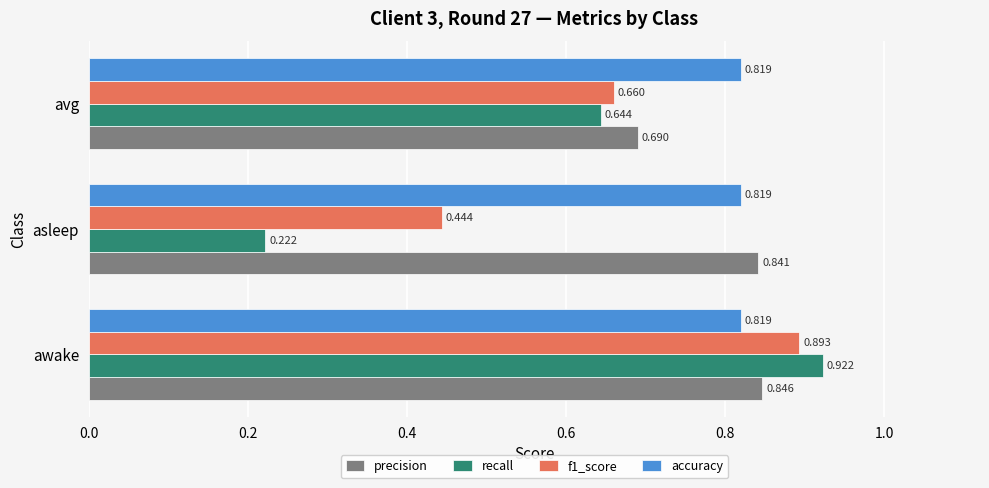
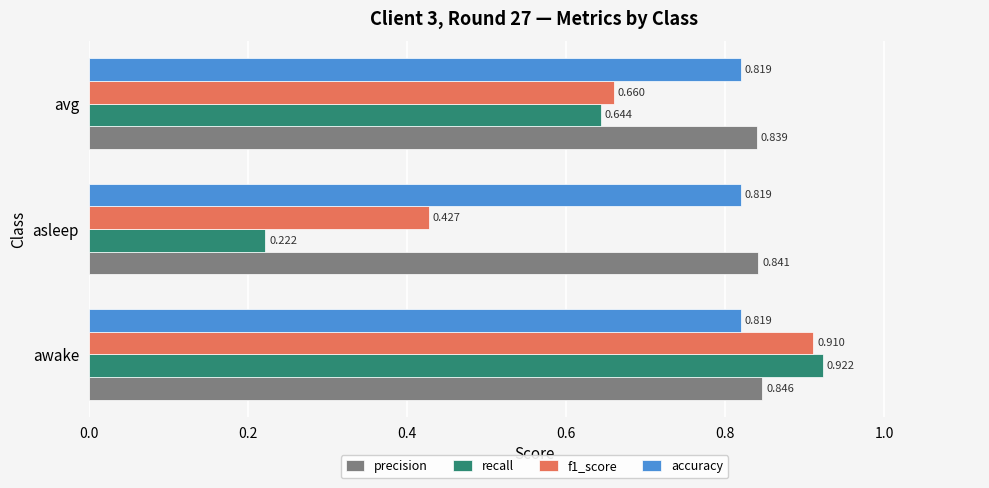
  {
    "precision": {
-     "avg": 0.690,
+     "avg": 0.839,
      "asleep": 0.841,
      "awake": 0.846
    },
    "recall": {
      "avg": 0.644,
      "asleep": 0.222,
      "awake": 0.922
    },
    "f1_score": {
      "avg": 0.660,
-     "asleep": 0.444,
-     "awake": 0.893
+     "asleep": 0.427,
+     "awake": 0.910
    },
    "accuracy": {
      "avg": 0.819,
      "asleep": 0.819,
      "awake": 0.819
    }
  }
